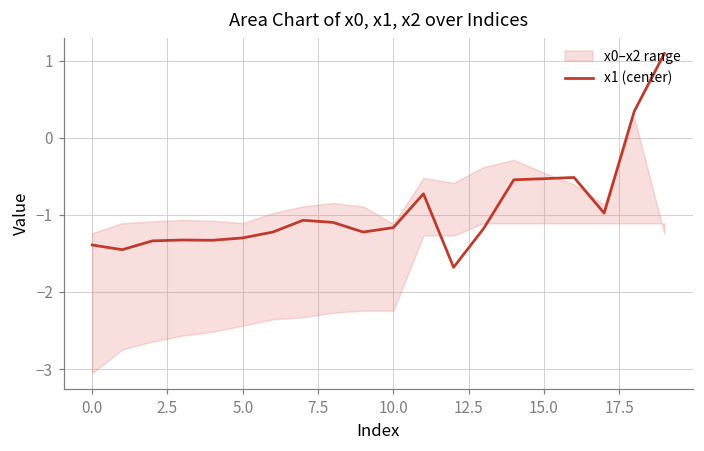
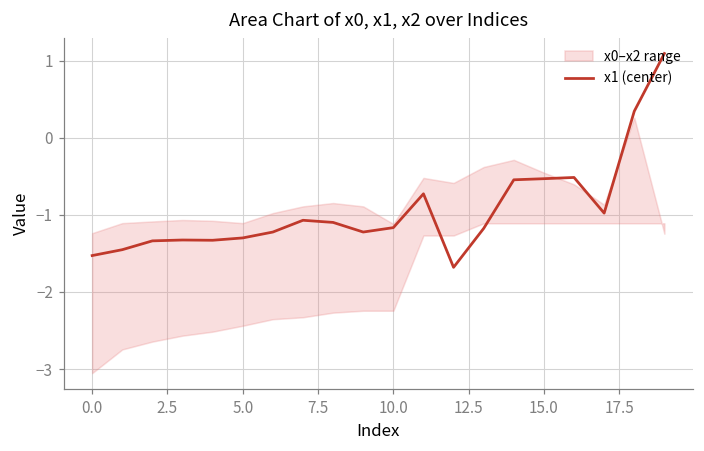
  {
    "x1 (center)": {
-     "0.0": -1.4,
+     "0.0": -1.5,
      "5.0": -1.3,
      "10.0": -1.2,
      "15.0": -0.5
    }
  }
